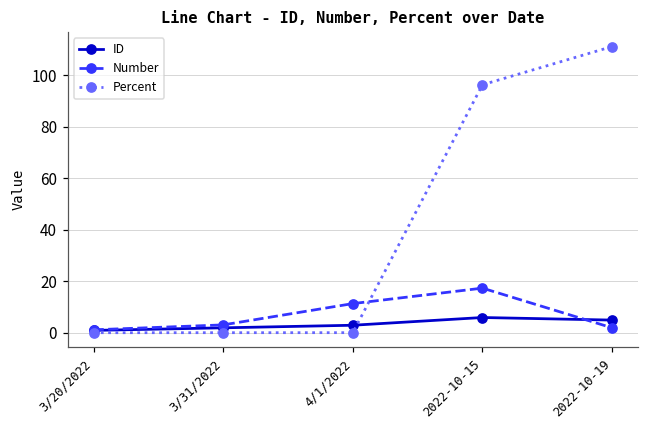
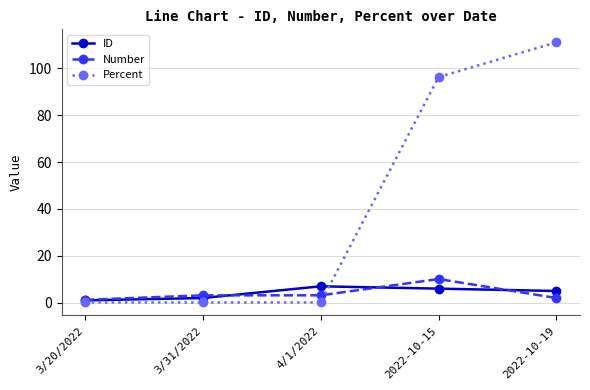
  {
    "ID": {
      "3/31/2022": 2,
-     "4/1/2022": 3,
+     "4/1/2022": 7,
      "2022-10-15": 6,
      "2022-10-19": 5
    },
    "Number": {
      "3/31/2022": 3,
-     "4/1/2022": 11,
-     "2022-10-15": 17,
+     "4/1/2022": 3,
+     "2022-10-15": 10,
      "2022-10-19": 2
    },
    "Percent": {
      "3/31/2022": 0,
      "4/1/2022": 0,
      "2022-10-15": 96,
      "2022-10-19": 111
    }
  }
